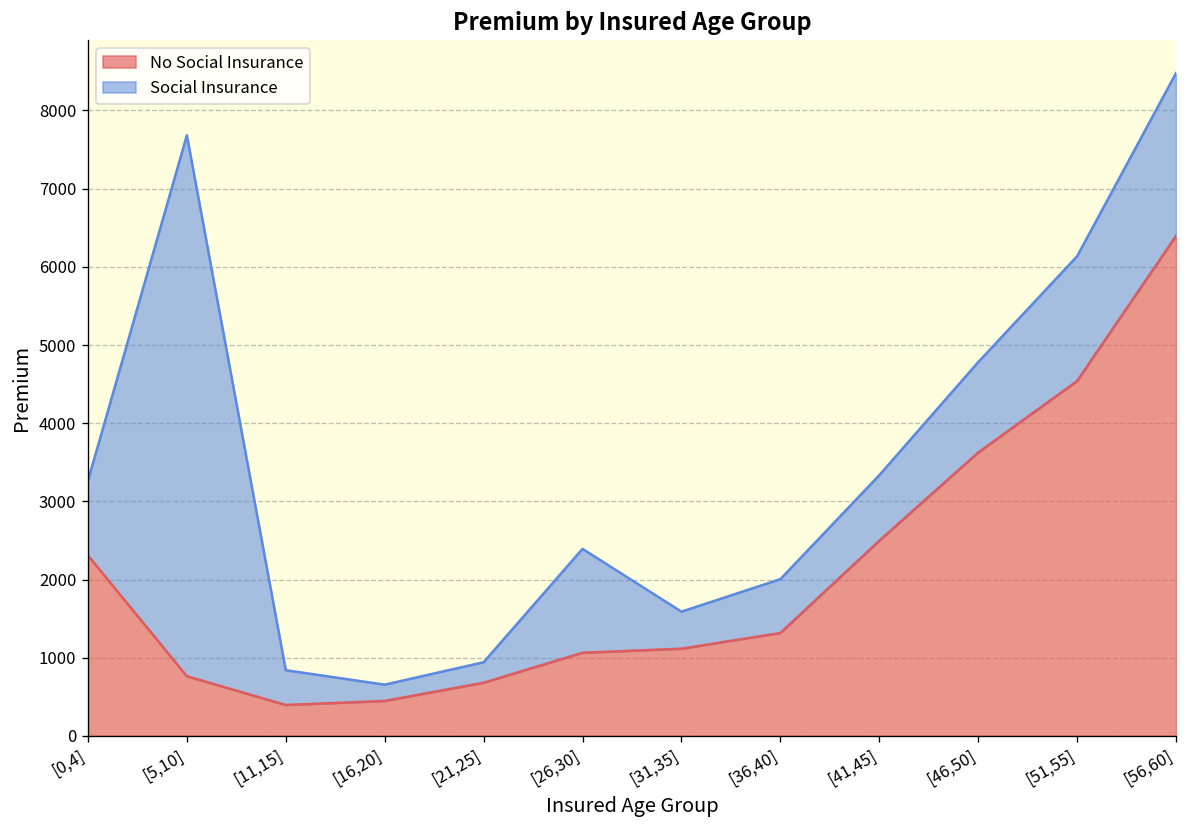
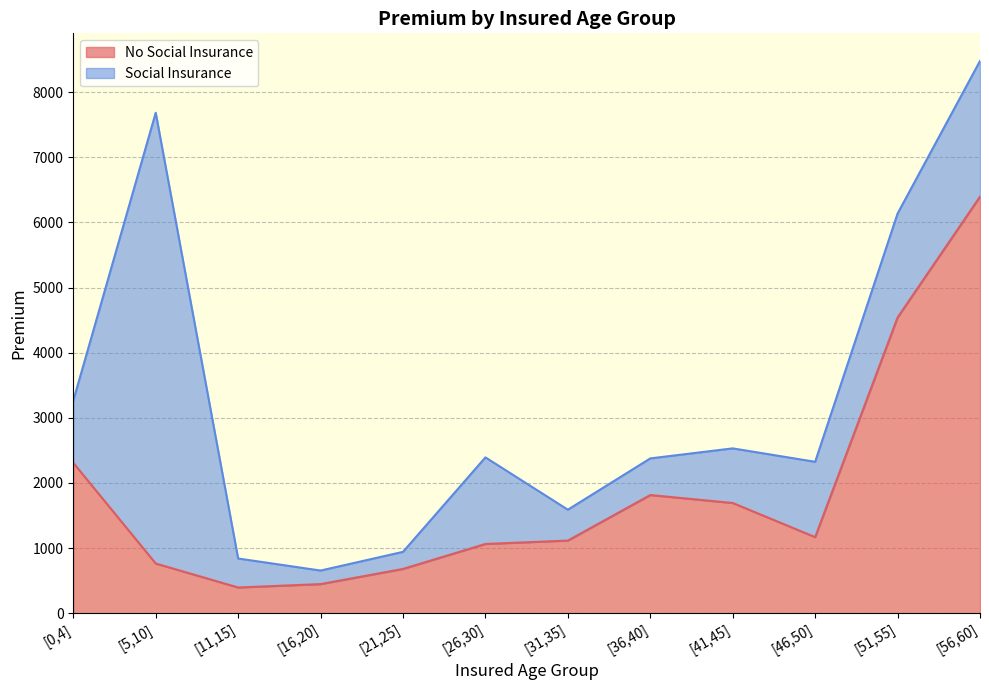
  {
    "No Social Insurance": {
      "[0,4]": 2300,
      "[5,10]": 800,
      "[11,15]": 400,
      "[16,20]": 400,
      "[21,25]": 700,
      "[26,30]": 1100,
      "[31,35]": 1100,
-     "[36,40]": 1300,
-     "[41,45]": 2500,
-     "[46,50]": 3600,
+     "[36,40]": 1800,
+     "[41,45]": 1700,
+     "[46,50]": 1200,
      "[51,55]": 4500,
      "[56,60]": 6400
    },
    "Social Insurance": {
      "[0,4]": 1000,
      "[5,10]": 6900,
      "[11,15]": 400,
      "[16,20]": 200,
      "[21,25]": 300,
      "[26,30]": 1300,
      "[31,35]": 500,
-     "[36,40]": 700,
+     "[36,40]": 600,
      "[41,45]": 800,
      "[46,50]": 1200,
      "[51,55]": 1600,
      "[56,60]": 2100
    }
  }
